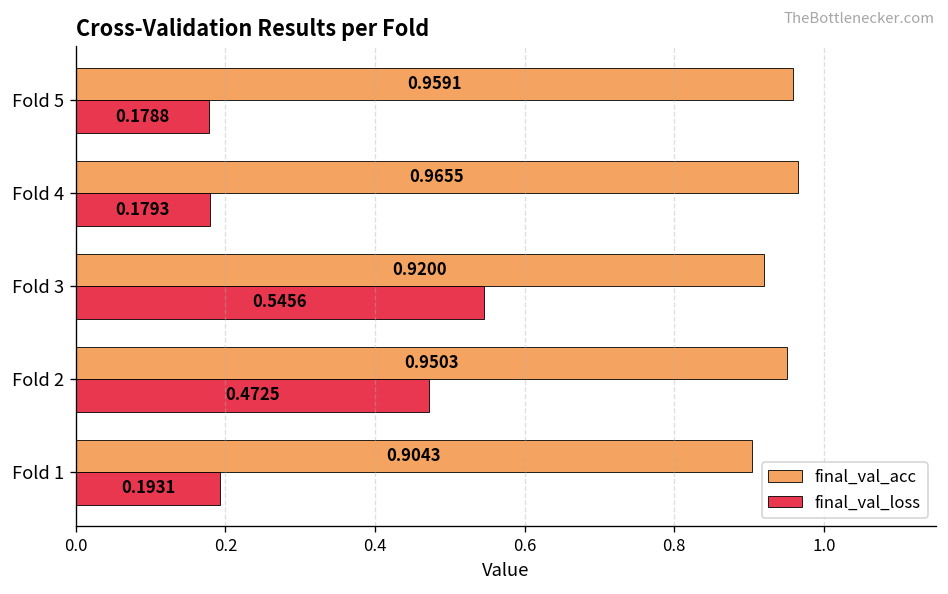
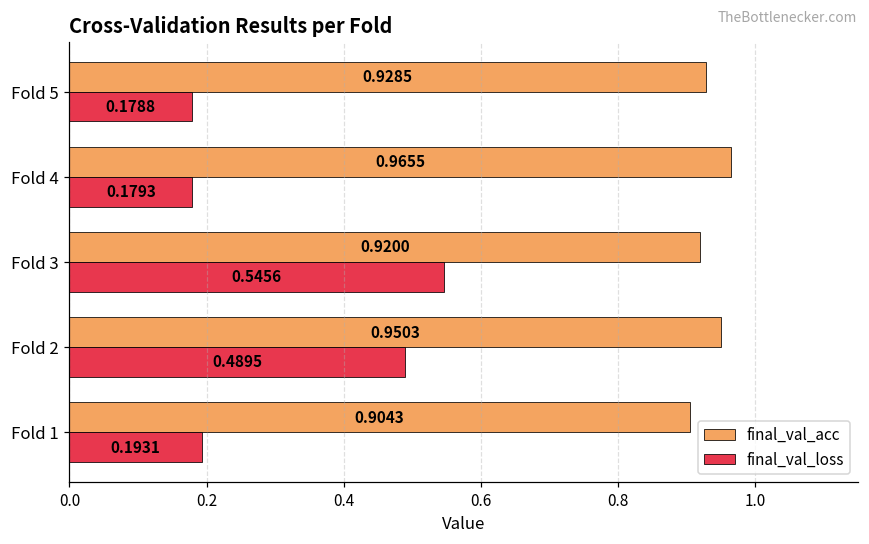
  {
    "final_val_acc": {
-     "Fold 5": 0.9591,
+     "Fold 5": 0.9285,
      "Fold 4": 0.9655,
      "Fold 3": 0.9200,
      "Fold 2": 0.9503,
      "Fold 1": 0.9043
    },
    "final_val_loss": {
      "Fold 5": 0.1788,
      "Fold 4": 0.1793,
      "Fold 3": 0.5456,
-     "Fold 2": 0.4725,
+     "Fold 2": 0.4895,
      "Fold 1": 0.1931
    }
  }
